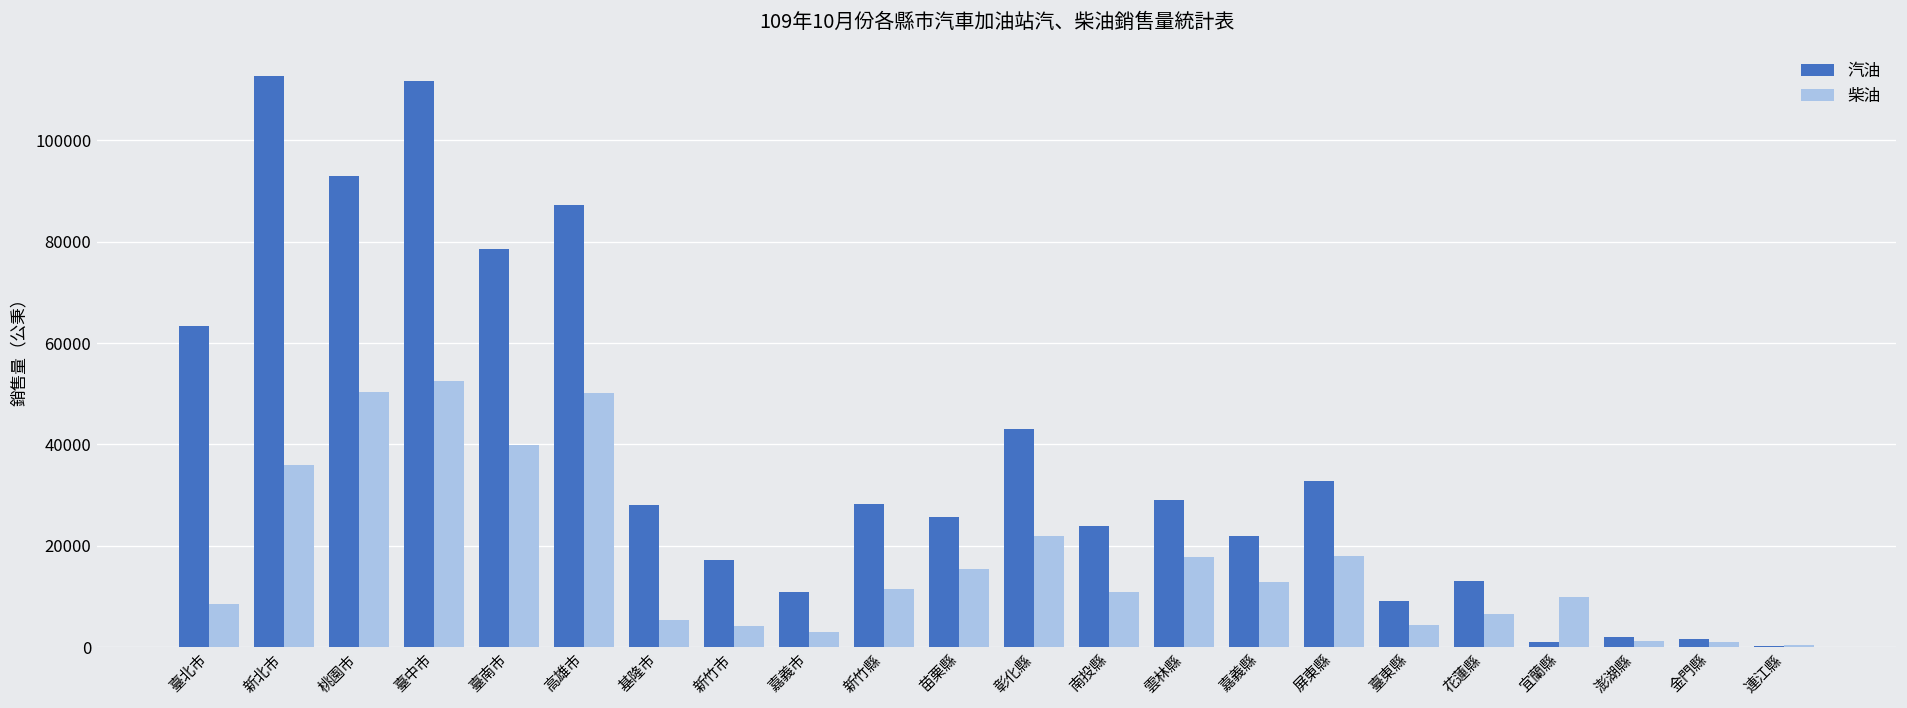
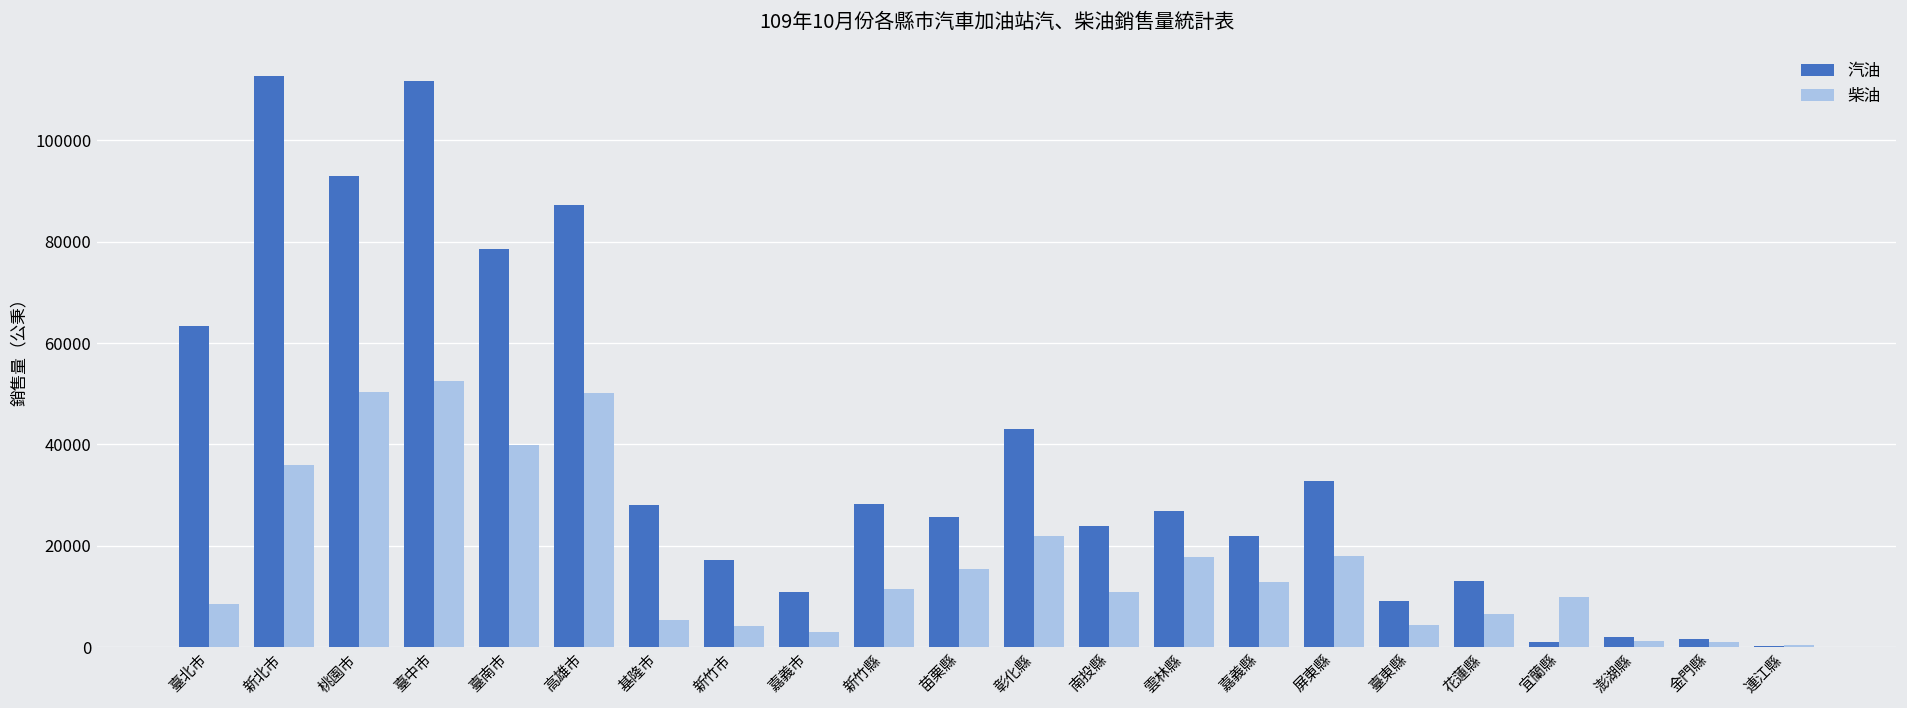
  {
    "汽油": {
      "臺北市": 63000,
      "新北市": 113000,
      "桃園市": 93000,
      "臺中市": 112000,
      "臺南市": 79000,
      "高雄市": 87000,
      "基隆市": 28000,
      "新竹市": 17000,
      "嘉義市": 11000,
      "新竹縣": 28000,
      "苗栗縣": 26000,
      "彰化縣": 43000,
      "南投縣": 24000,
-     "雲林縣": 29000,
+     "雲林縣": 27000,
      "嘉義縣": 22000,
      "屏東縣": 33000,
      "臺東縣": 9000,
      "花蓮縣": 13000,
      "宜蘭縣": 1000,
      "澎湖縣": 2000,
      "金門縣": 2000
    },
    "柴油": {
      "臺北市": 9000,
      "新北市": 36000,
      "桃園市": 50000,
      "臺中市": 52000,
      "臺南市": 40000,
      "高雄市": 50000,
      "基隆市": 5000,
      "新竹市": 4000,
      "嘉義市": 3000,
      "新竹縣": 12000,
      "苗栗縣": 15000,
      "彰化縣": 22000,
      "南投縣": 11000,
      "雲林縣": 18000,
      "嘉義縣": 13000,
      "屏東縣": 18000,
      "臺東縣": 4000,
      "花蓮縣": 7000,
      "宜蘭縣": 10000,
      "澎湖縣": 1000,
      "金門縣": 1000
    }
  }
